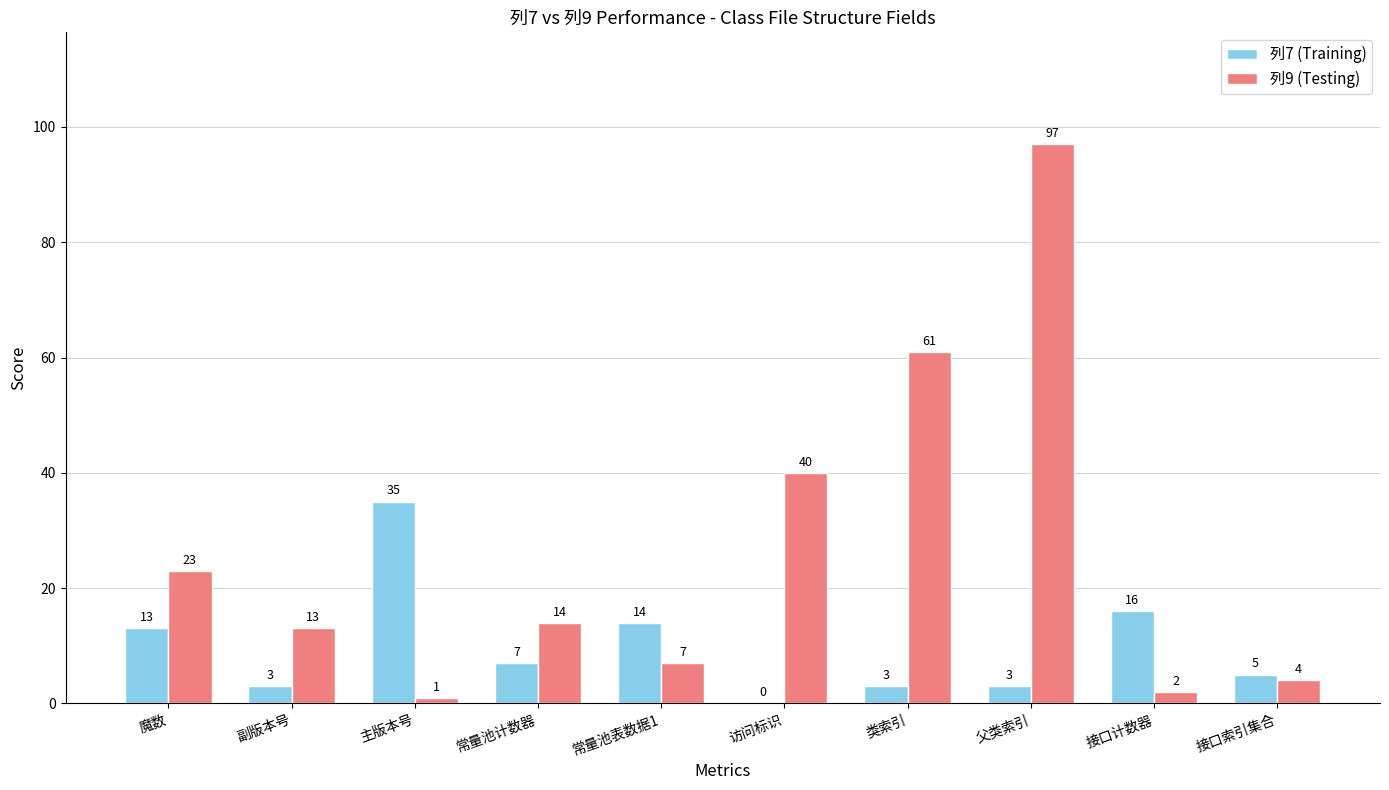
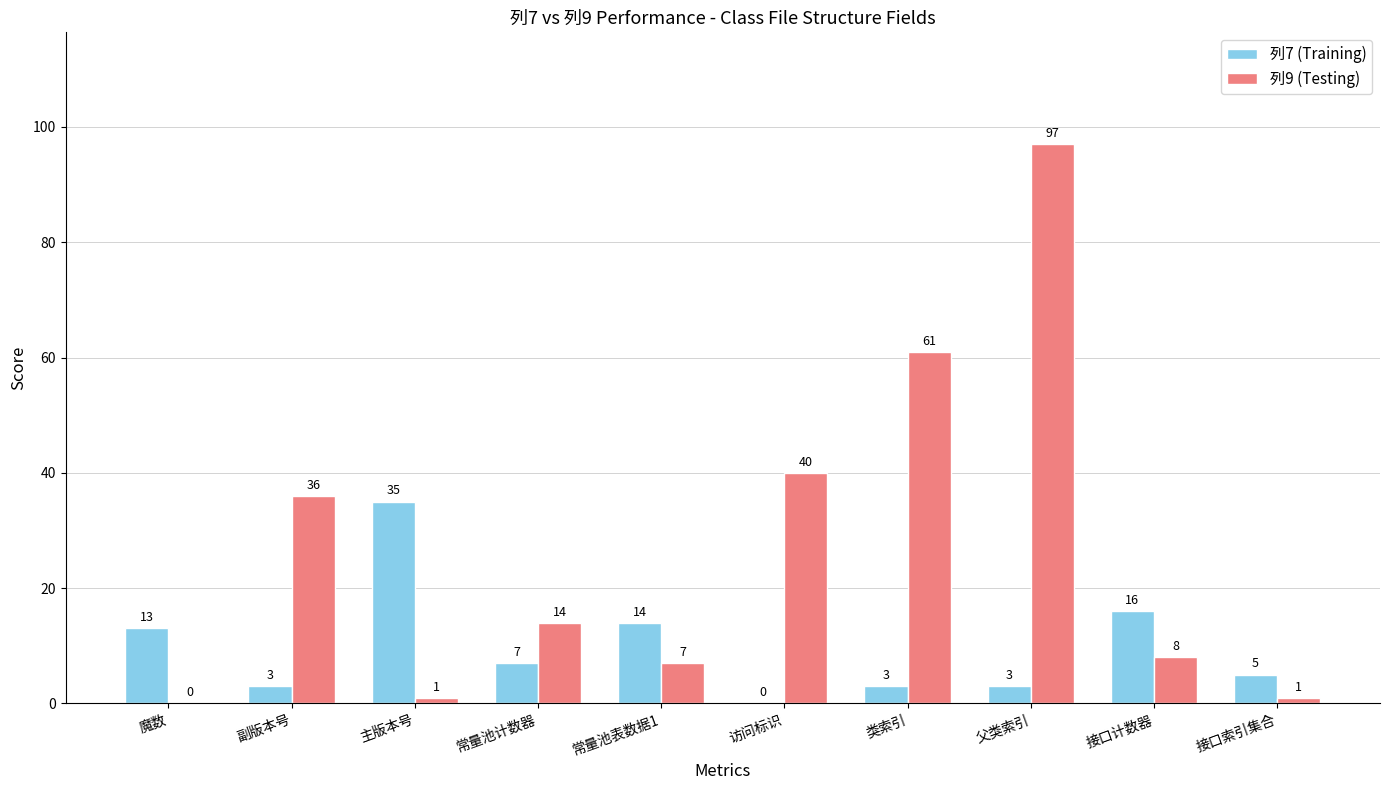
  {
    "列7 (Training)": {
      "魔数": 13,
      "副版本号": 3,
      "主版本号": 35,
      "常量池计数器": 7,
      "常量池表数据1": 14,
      "访问标识": 0,
      "类索引": 3,
      "父类索引": 3,
      "接口计数器": 16,
      "接口索引集合": 5
    },
    "列9 (Testing)": {
-     "魔数": 23,
-     "副版本号": 13,
+     "魔数": 0,
+     "副版本号": 36,
      "主版本号": 1,
      "常量池计数器": 14,
      "常量池表数据1": 7,
      "访问标识": 40,
      "类索引": 61,
      "父类索引": 97,
-     "接口计数器": 2,
-     "接口索引集合": 4
+     "接口计数器": 8,
+     "接口索引集合": 1
    }
  }
